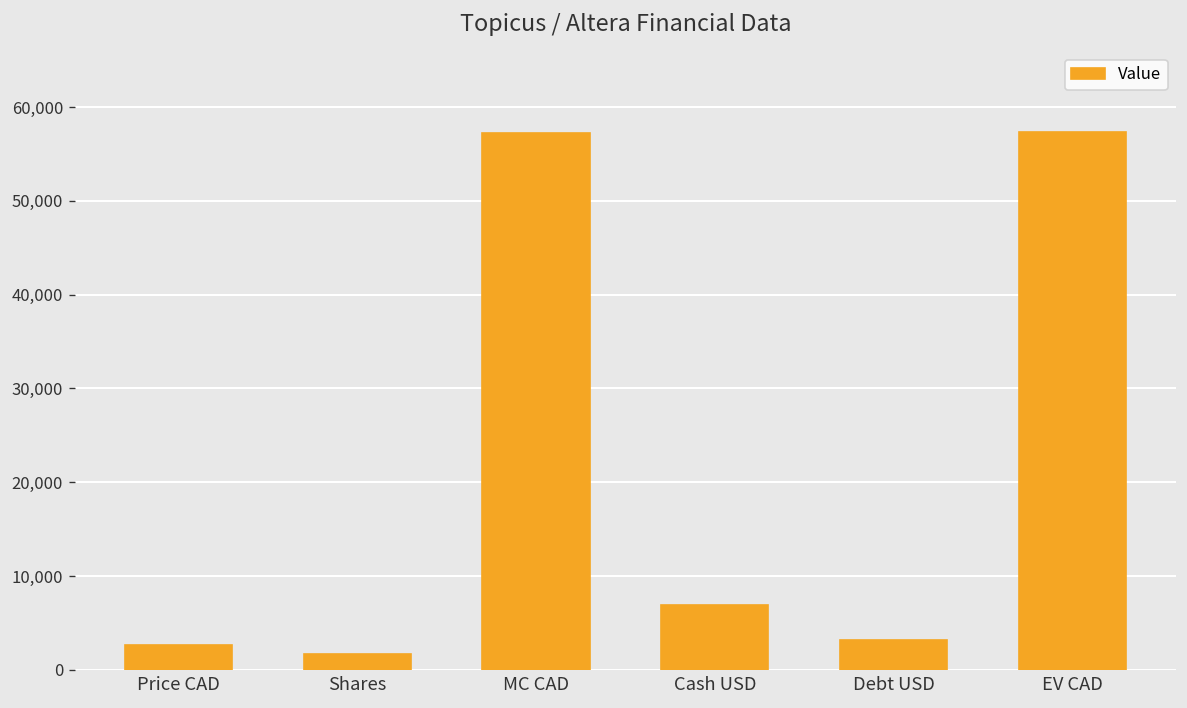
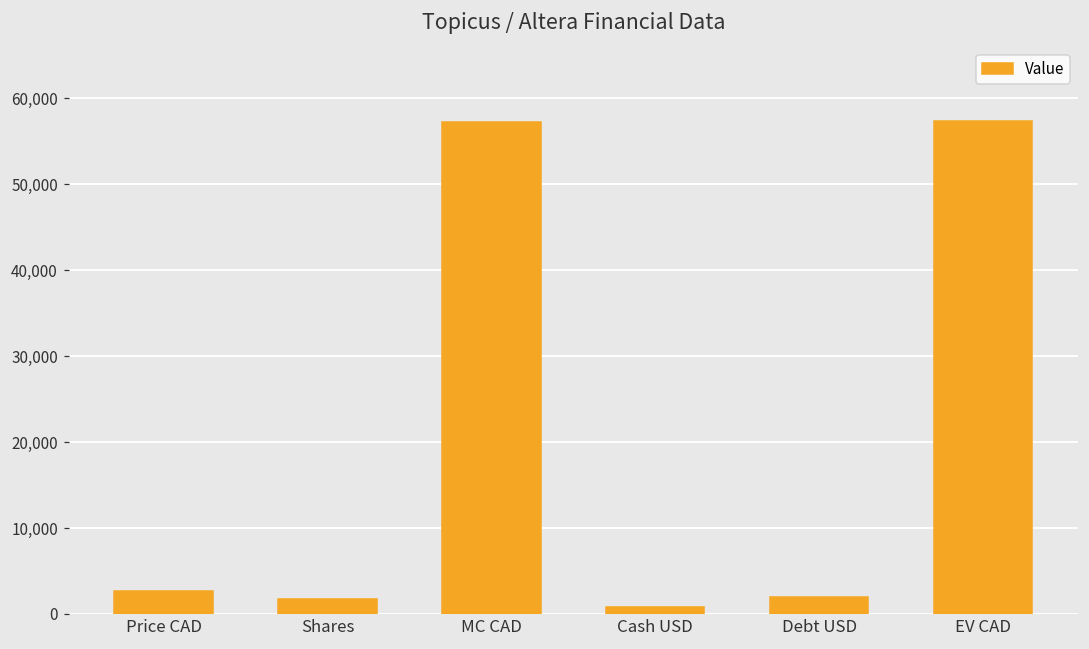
  {
    "Price CAD": "3,000",
    "Shares": "2,000",
    "MC CAD": "57,000",
-   "Cash USD": "7,000",
-   "Debt USD": "3,000",
+   "Cash USD": "1,000",
+   "Debt USD": "2,000",
    "EV CAD": "57,000"
  }
